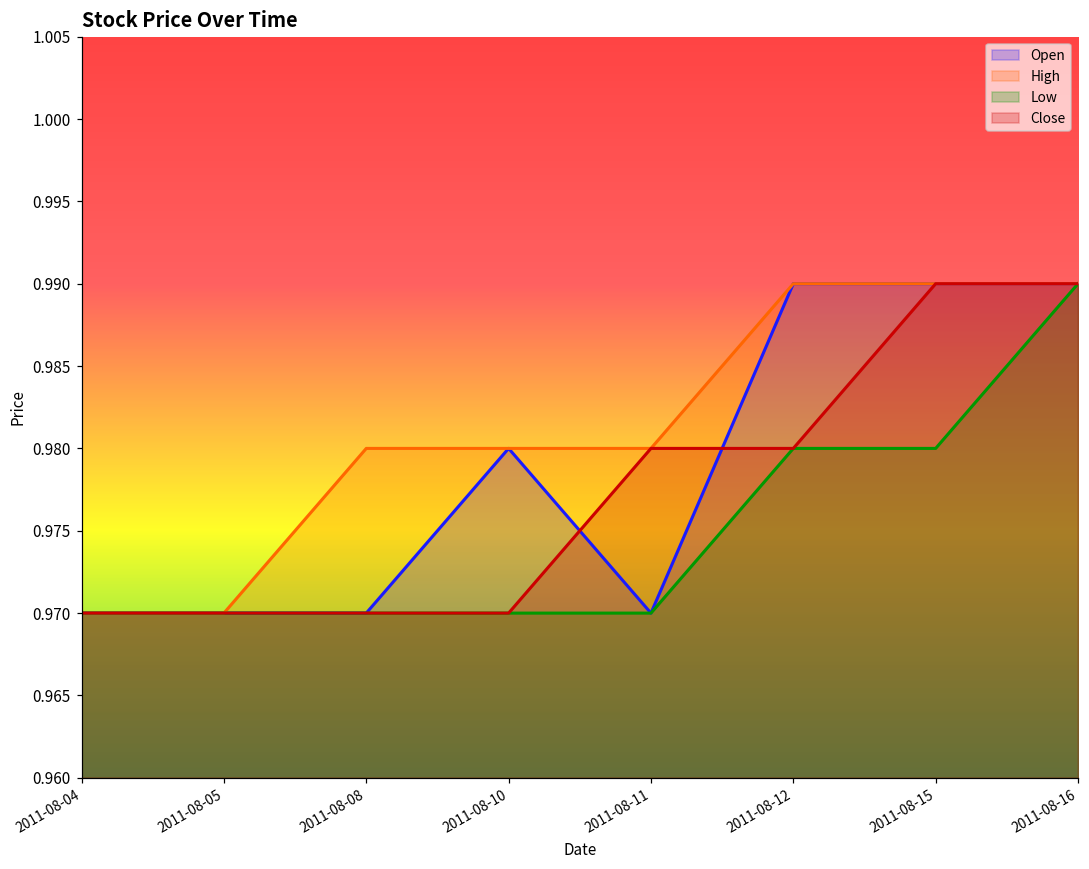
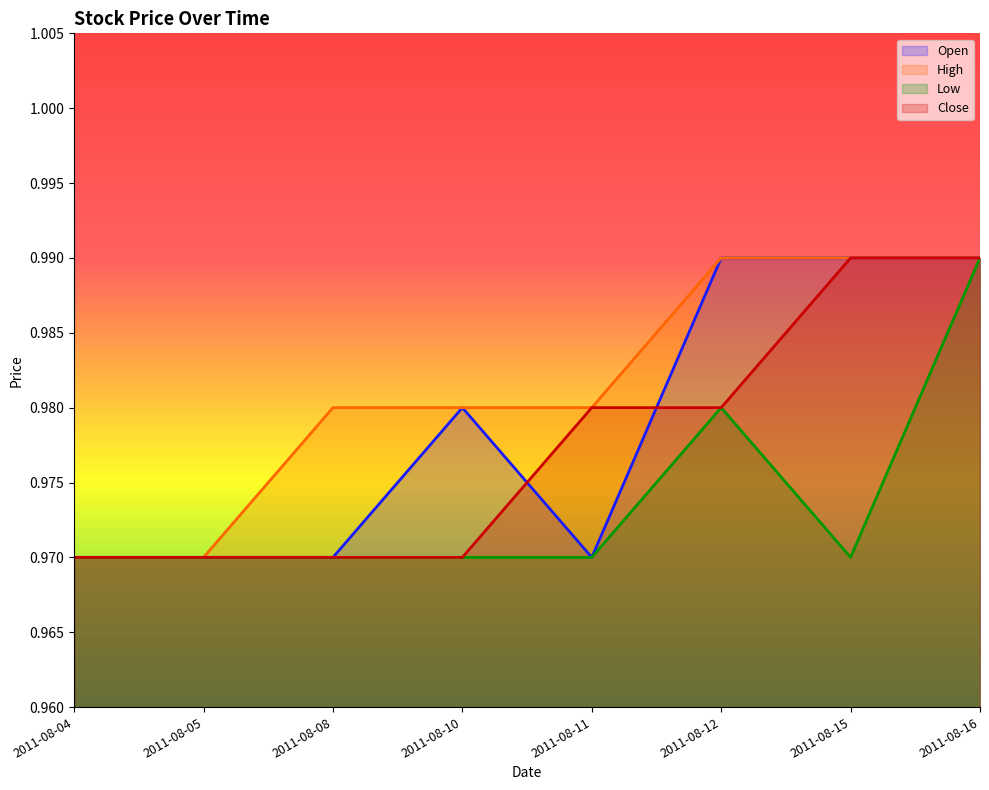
  {
    "Low": {
-     "2011-08-15": 0.98
+     "2011-08-15": 0.97
    }
  }
